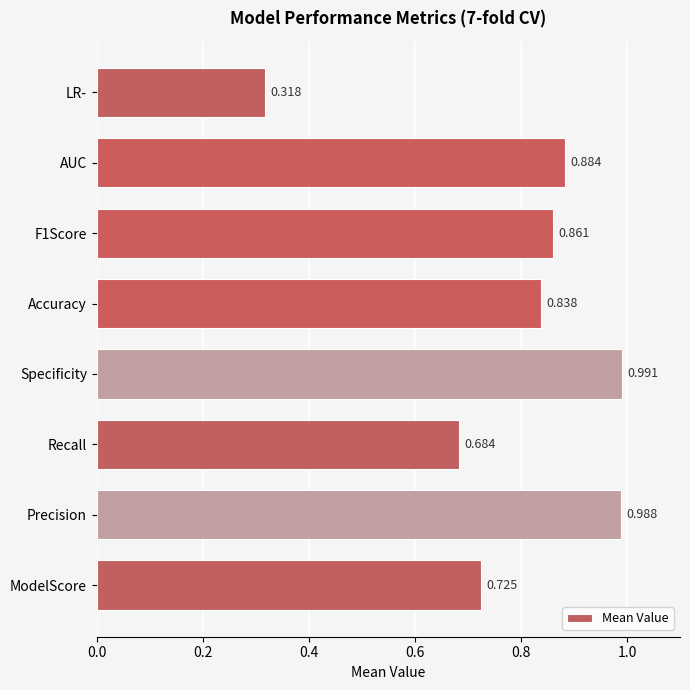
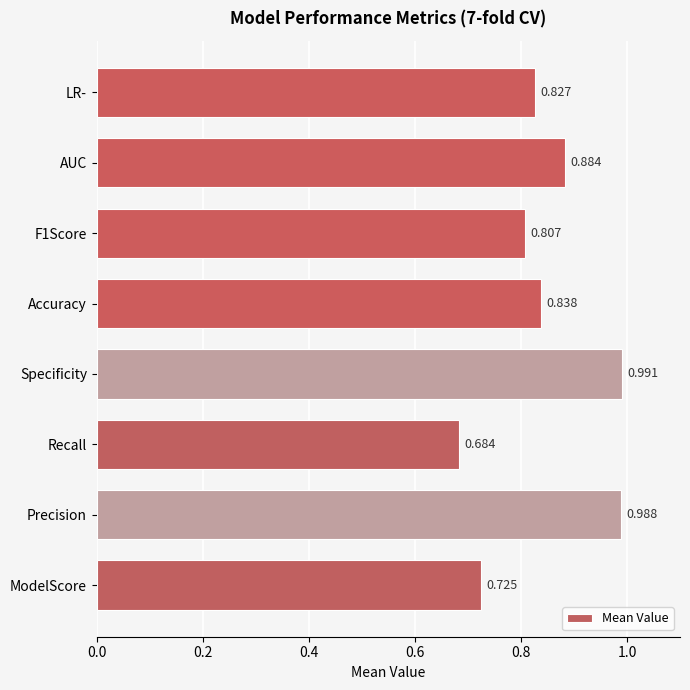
  {
-   "LR-": 0.318,
+   "LR-": 0.827,
    "AUC": 0.884,
-   "F1Score": 0.861,
+   "F1Score": 0.807,
    "Accuracy": 0.838,
    "Specificity": 0.991,
    "Recall": 0.684,
    "Precision": 0.988,
    "ModelScore": 0.725
  }
